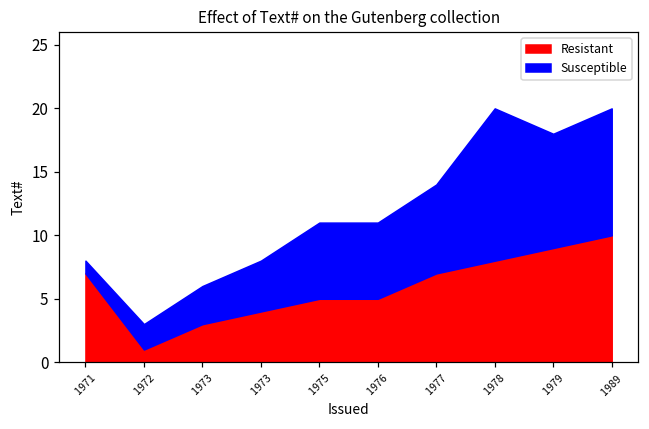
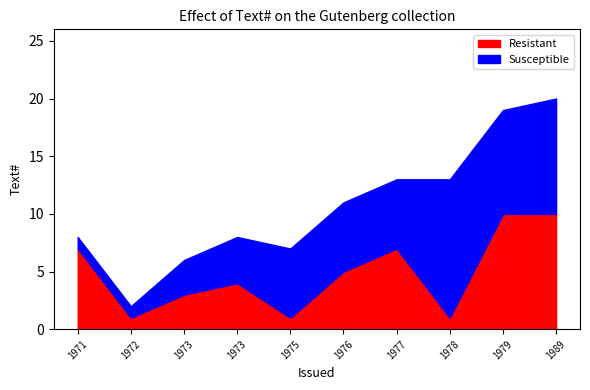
  {
    "Resistant": {
-     "1975": 5,
-     "1978": 8,
-     "1979": 9
+     "1975": 1,
+     "1978": 1,
+     "1979": 10
    },
    "Susceptible": {
      "1971": 1,
-     "1972": 2,
+     "1972": 1,
      "1975": 6,
      "1976": 6,
-     "1977": 7,
+     "1977": 6,
      "1978": 12,
      "1979": 9,
      "1989": 10
    }
  }
